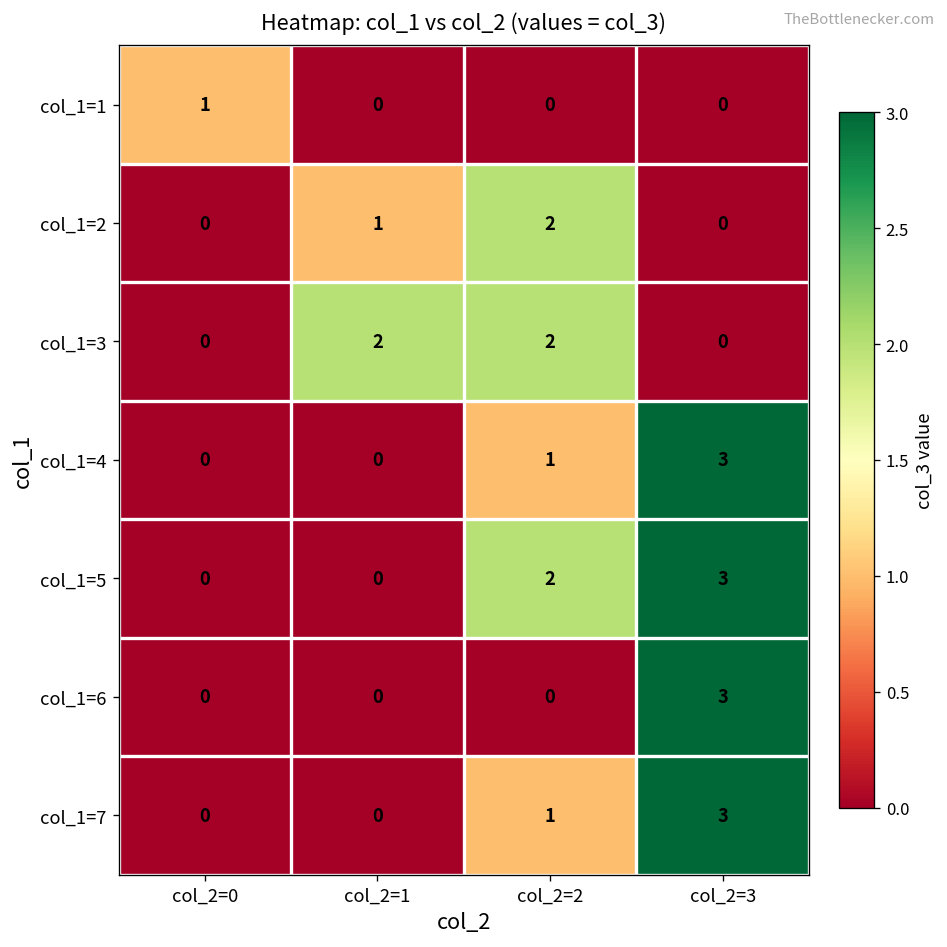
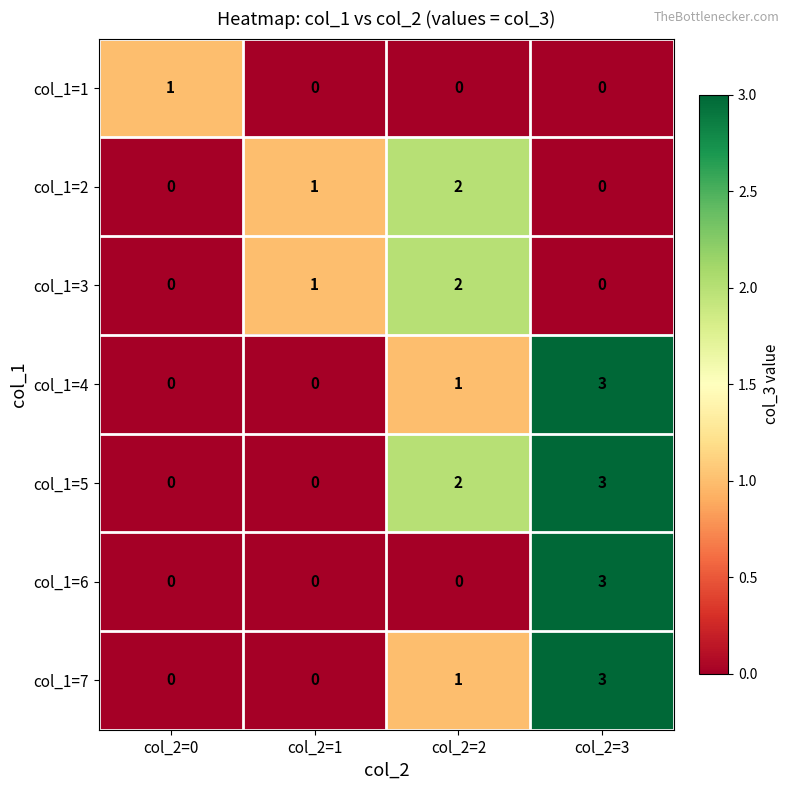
  {
    "col_1=1": {
      "col_2=0": 1,
      "col_2=1": 0,
      "col_2=2": 0,
      "col_2=3": 0
    },
    "col_1=2": {
      "col_2=0": 0,
      "col_2=1": 1,
      "col_2=2": 2,
      "col_2=3": 0
    },
    "col_1=3": {
      "col_2=0": 0,
-     "col_2=1": 2,
+     "col_2=1": 1,
      "col_2=2": 2,
      "col_2=3": 0
    },
    "col_1=4": {
      "col_2=0": 0,
      "col_2=1": 0,
      "col_2=2": 1,
      "col_2=3": 3
    },
    "col_1=5": {
      "col_2=0": 0,
      "col_2=1": 0,
      "col_2=2": 2,
      "col_2=3": 3
    },
    "col_1=6": {
      "col_2=0": 0,
      "col_2=1": 0,
      "col_2=2": 0,
      "col_2=3": 3
    },
    "col_1=7": {
      "col_2=0": 0,
      "col_2=1": 0,
      "col_2=2": 1,
      "col_2=3": 3
    }
  }
